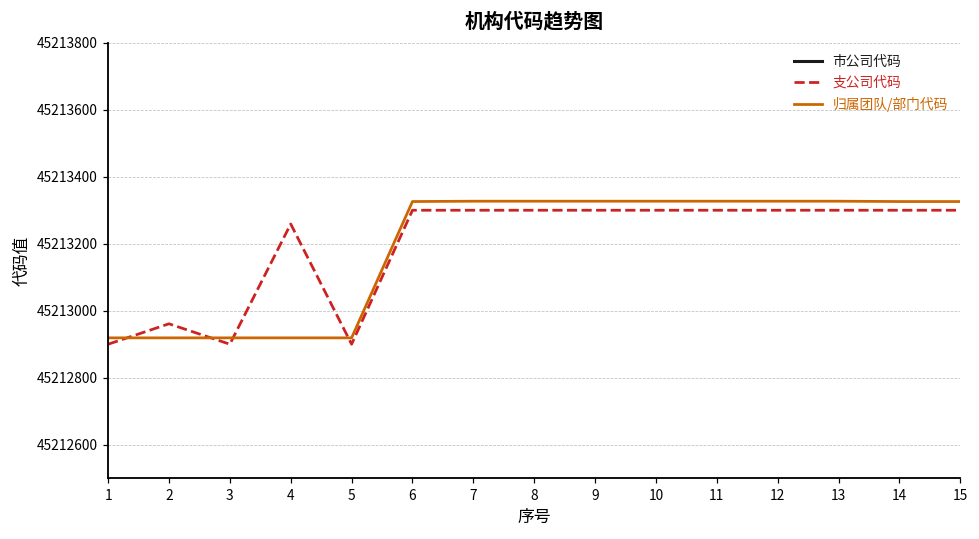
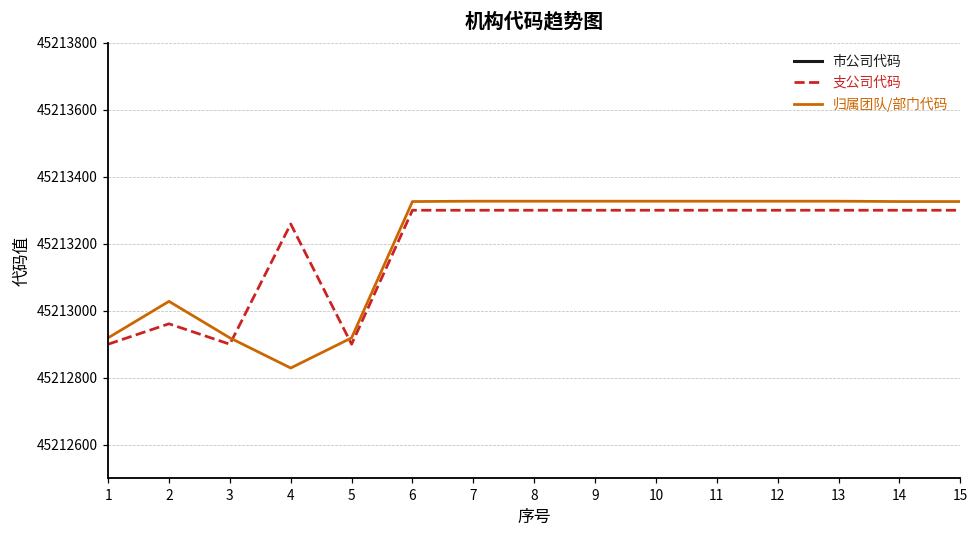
  {
    "支公司代码": {
      "1": 45212900,
      "2": 45212960,
      "3": 45212900,
      "4": 45213260,
      "5": 45212900,
      "6": 45213300,
      "7": 45213300,
      "8": 45213300,
      "9": 45213300,
      "10": 45213300,
      "11": 45213300,
      "12": 45213300,
      "13": 45213300,
      "14": 45213300,
      "15": 45213300
    },
    "归属团队/部门代码": {
      "1": 45212920,
-     "2": 45212920,
+     "2": 45213030,
      "3": 45212920,
-     "4": 45212920,
+     "4": 45212830,
      "5": 45212920,
      "6": 45213330,
      "7": 45213330,
      "8": 45213330,
      "9": 45213330,
      "10": 45213330,
      "11": 45213330,
      "12": 45213330,
      "13": 45213330,
      "14": 45213330,
      "15": 45213330
    }
  }
